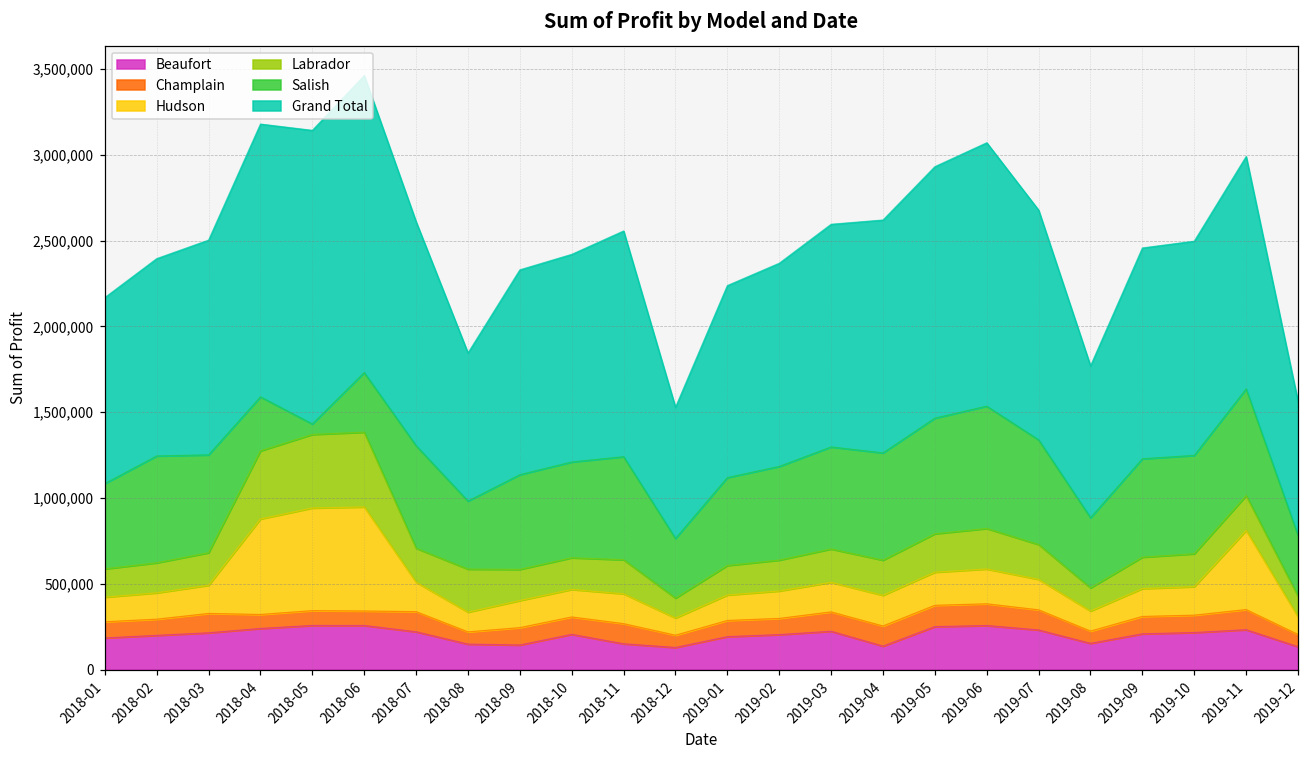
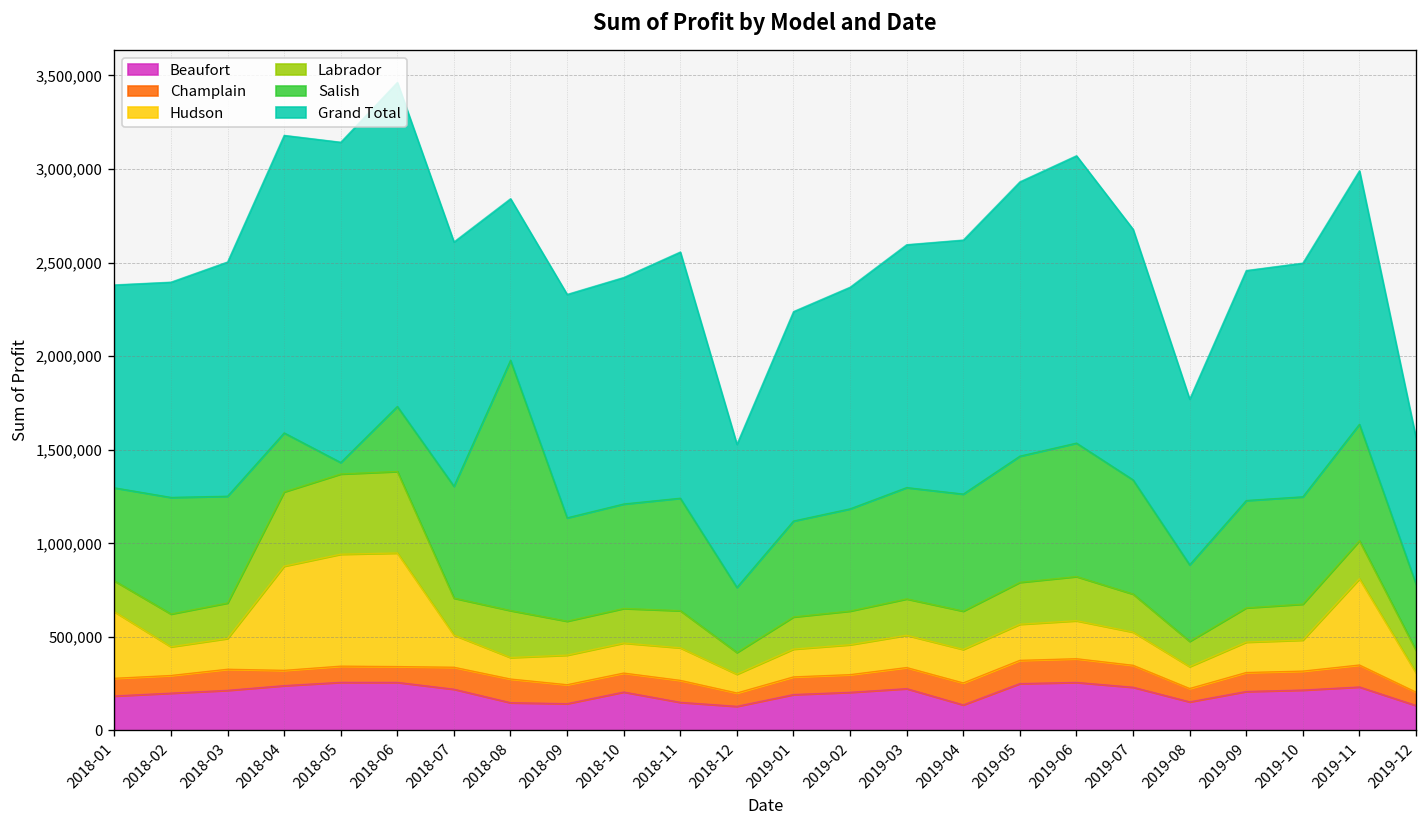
  {
    "Beaufort": {
      "2018-01": "180,000",
      "2018-02": "200,000",
      "2018-03": "210,000",
      "2018-04": "240,000",
      "2018-05": "260,000",
      "2018-06": "260,000",
      "2018-07": "220,000",
      "2018-08": "150,000",
      "2018-09": "140,000",
      "2018-10": "210,000",
      "2018-11": "150,000",
      "2018-12": "130,000",
      "2019-01": "190,000",
      "2019-02": "200,000",
      "2019-03": "220,000",
      "2019-04": "140,000",
      "2019-05": "250,000",
      "2019-06": "260,000",
      "2019-07": "230,000",
      "2019-08": "150,000",
      "2019-09": "210,000",
      "2019-10": "220,000",
      "2019-11": "230,000",
      "2019-12": "130,000"
    },
    "Champlain": {
      "2018-01": "90,000",
      "2018-02": "90,000",
      "2018-03": "110,000",
      "2018-04": "80,000",
      "2018-05": "90,000",
      "2018-06": "80,000",
      "2018-07": "120,000",
-     "2018-08": "70,000",
+     "2018-08": "130,000",
      "2018-09": "100,000",
      "2018-10": "100,000",
      "2018-11": "120,000",
      "2018-12": "70,000",
      "2019-01": "90,000",
      "2019-02": "90,000",
      "2019-03": "110,000",
      "2019-04": "120,000",
      "2019-05": "120,000",
      "2019-06": "130,000",
      "2019-07": "120,000",
      "2019-08": "70,000",
      "2019-09": "100,000",
      "2019-10": "100,000",
      "2019-11": "120,000",
      "2019-12": "70,000"
    },
    "Hudson": {
-     "2018-01": "140,000",
+     "2018-01": "360,000",
      "2018-02": "150,000",
      "2018-03": "160,000",
      "2018-04": "560,000",
      "2018-05": "600,000",
      "2018-06": "610,000",
      "2018-07": "170,000",
      "2018-08": "120,000",
      "2018-09": "160,000",
      "2018-10": "160,000",
      "2018-11": "170,000",
      "2018-12": "100,000",
      "2019-01": "150,000",
      "2019-02": "160,000",
      "2019-03": "170,000",
      "2019-04": "180,000",
      "2019-05": "190,000",
      "2019-06": "200,000",
      "2019-07": "180,000",
      "2019-08": "120,000",
      "2019-09": "160,000",
      "2019-10": "170,000",
      "2019-11": "460,000",
      "2019-12": "100,000"
    },
    "Labrador": {
      "2018-01": "160,000",
      "2018-02": "180,000",
      "2018-03": "190,000",
      "2018-04": "400,000",
      "2018-05": "430,000",
      "2018-06": "440,000",
      "2018-07": "200,000",
      "2018-08": "250,000",
      "2018-09": "180,000",
      "2018-10": "180,000",
      "2018-11": "200,000",
      "2018-12": "120,000",
      "2019-01": "170,000",
      "2019-02": "180,000",
      "2019-03": "190,000",
      "2019-04": "200,000",
      "2019-05": "220,000",
      "2019-06": "240,000",
      "2019-07": "200,000",
      "2019-08": "140,000",
      "2019-09": "180,000",
      "2019-10": "190,000",
      "2019-11": "200,000",
      "2019-12": "120,000"
    },
    "Salish": {
      "2018-01": "500,000",
      "2018-02": "620,000",
      "2018-03": "570,000",
      "2018-04": "320,000",
      "2018-05": "60,000",
      "2018-06": "350,000",
      "2018-07": "600,000",
-     "2018-08": "400,000",
+     "2018-08": "1,340,000",
      "2018-09": "550,000",
      "2018-10": "560,000",
      "2018-11": "600,000",
      "2018-12": "350,000",
      "2019-01": "510,000",
      "2019-02": "550,000",
      "2019-03": "590,000",
      "2019-04": "630,000",
      "2019-05": "670,000",
      "2019-06": "710,000",
      "2019-07": "610,000",
      "2019-08": "410,000",
      "2019-09": "570,000",
      "2019-10": "570,000",
      "2019-11": "620,000",
      "2019-12": "350,000"
    },
    "Grand Total": {
      "2018-01": "1,080,000",
      "2018-02": "1,150,000",
      "2018-03": "1,250,000",
      "2018-04": "1,590,000",
      "2018-05": "1,710,000",
      "2018-07": "1,310,000",
      "2018-08": "860,000",
      "2018-09": "1,190,000",
      "2018-10": "1,210,000",
      "2018-11": "1,320,000",
      "2018-12": "760,000",
      "2019-01": "1,120,000",
      "2019-02": "1,180,000",
      "2019-03": "1,300,000",
      "2019-04": "1,360,000",
      "2019-05": "1,470,000",
      "2019-06": "1,540,000",
      "2019-07": "1,340,000",
      "2019-08": "890,000",
      "2019-09": "1,230,000",
      "2019-10": "1,250,000",
      "2019-11": "1,350,000",
      "2019-12": "780,000"
    }
  }
